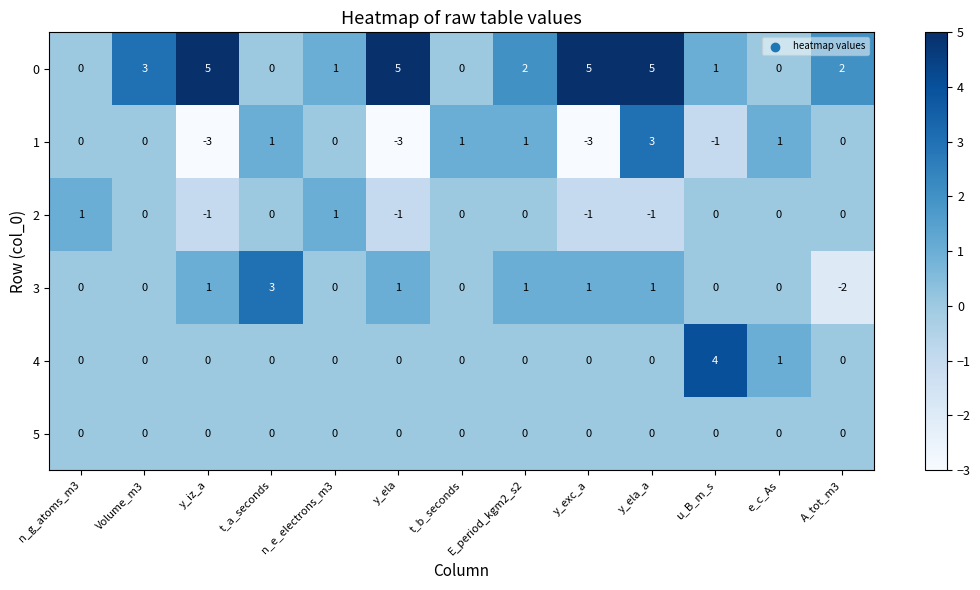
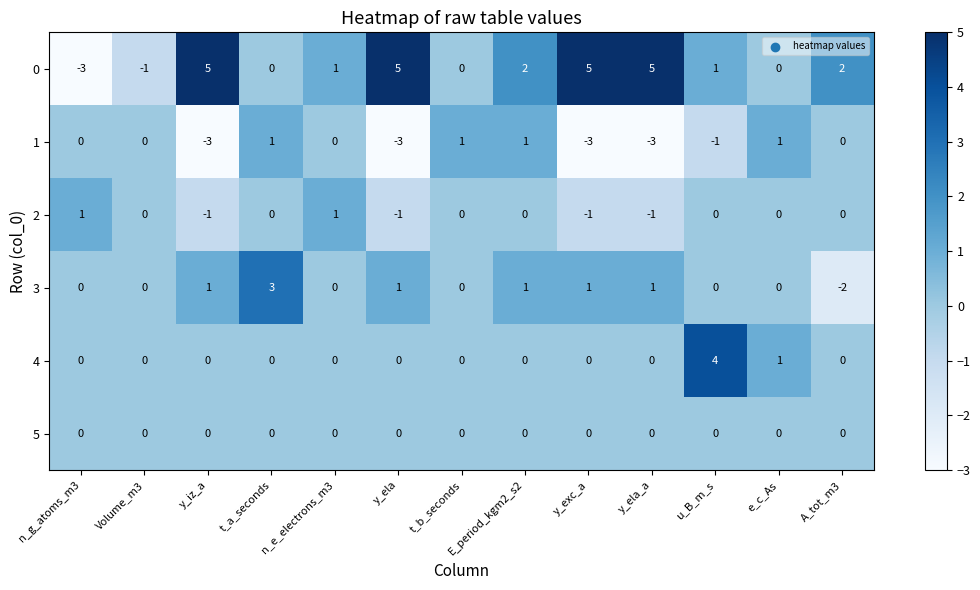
  {
    "0": {
-     "n_g_atoms_m3": 0,
-     "Volume_m3": 3,
+     "n_g_atoms_m3": -3,
+     "Volume_m3": -1,
      "y_iz_a": 5,
      "t_a_seconds": 0,
      "n_e_electrons_m3": 1,
      "y_ela": 5,
      "t_b_seconds": 0,
      "E_period_kgm2_s2": 2,
      "y_exc_a": 5,
      "y_ela_a": 5,
      "u_B_m_s": 1,
      "e_c_As": 0,
      "A_tot_m3": 2
    },
    "1": {
      "n_g_atoms_m3": 0,
      "Volume_m3": 0,
      "y_iz_a": -3,
      "t_a_seconds": 1,
      "n_e_electrons_m3": 0,
      "y_ela": -3,
      "t_b_seconds": 1,
      "E_period_kgm2_s2": 1,
      "y_exc_a": -3,
-     "y_ela_a": 3,
+     "y_ela_a": -3,
      "u_B_m_s": -1,
      "e_c_As": 1,
      "A_tot_m3": 0
    },
    "2": {
      "n_g_atoms_m3": 1,
      "Volume_m3": 0,
      "y_iz_a": -1,
      "t_a_seconds": 0,
      "n_e_electrons_m3": 1,
      "y_ela": -1,
      "t_b_seconds": 0,
      "E_period_kgm2_s2": 0,
      "y_exc_a": -1,
      "y_ela_a": -1,
      "u_B_m_s": 0,
      "e_c_As": 0,
      "A_tot_m3": 0
    },
    "3": {
      "n_g_atoms_m3": 0,
      "Volume_m3": 0,
      "y_iz_a": 1,
      "t_a_seconds": 3,
      "n_e_electrons_m3": 0,
      "y_ela": 1,
      "t_b_seconds": 0,
      "E_period_kgm2_s2": 1,
      "y_exc_a": 1,
      "y_ela_a": 1,
      "u_B_m_s": 0,
      "e_c_As": 0,
      "A_tot_m3": -2
    },
    "4": {
      "n_g_atoms_m3": 0,
      "Volume_m3": 0,
      "y_iz_a": 0,
      "t_a_seconds": 0,
      "n_e_electrons_m3": 0,
      "y_ela": 0,
      "t_b_seconds": 0,
      "E_period_kgm2_s2": 0,
      "y_exc_a": 0,
      "y_ela_a": 0,
      "u_B_m_s": 4,
      "e_c_As": 1,
      "A_tot_m3": 0
    },
    "5": {
      "n_g_atoms_m3": 0,
      "Volume_m3": 0,
      "y_iz_a": 0,
      "t_a_seconds": 0,
      "n_e_electrons_m3": 0,
      "y_ela": 0,
      "t_b_seconds": 0,
      "E_period_kgm2_s2": 0,
      "y_exc_a": 0,
      "y_ela_a": 0,
      "u_B_m_s": 0,
      "e_c_As": 0,
      "A_tot_m3": 0
    }
  }
